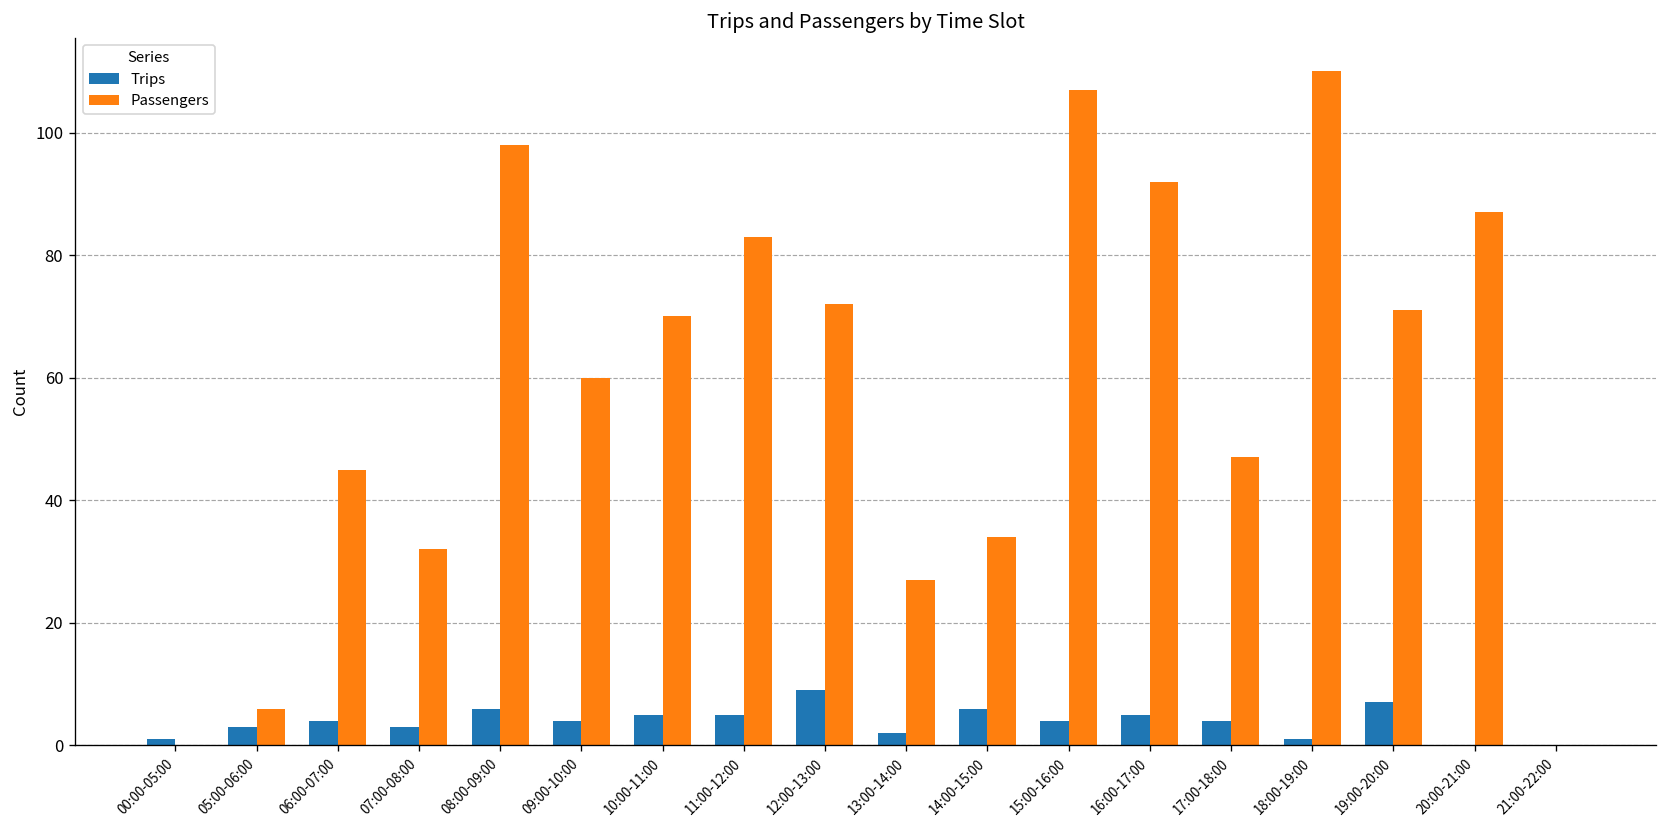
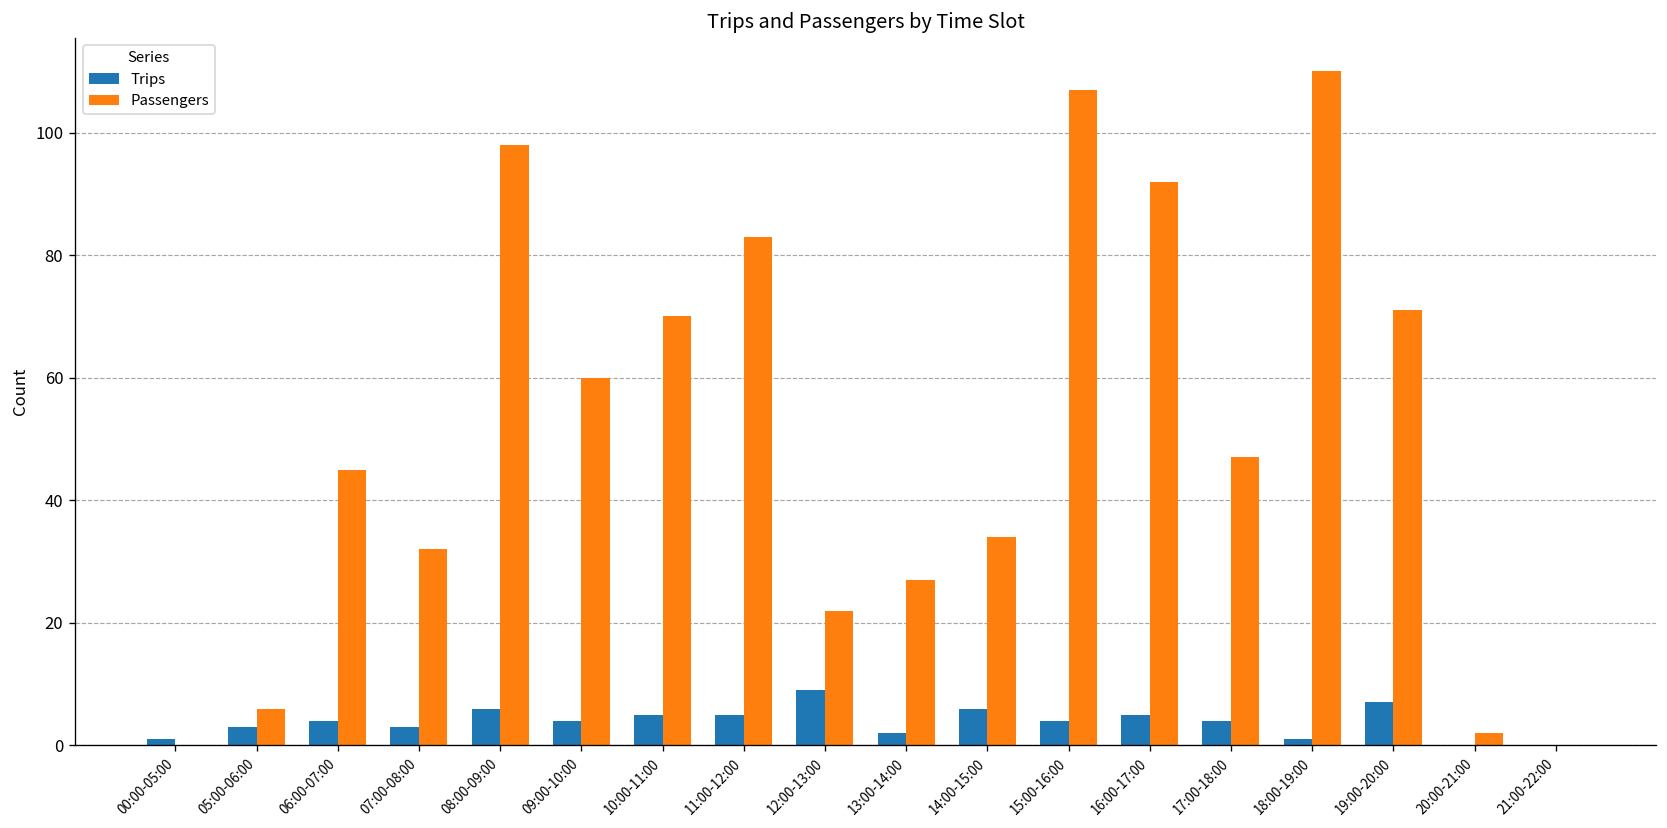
  {
    "Trips": {
      "00:00-05:00": 1,
      "05:00-06:00": 3,
      "06:00-07:00": 4,
      "07:00-08:00": 3,
      "08:00-09:00": 6,
      "09:00-10:00": 4,
      "10:00-11:00": 5,
      "11:00-12:00": 5,
      "12:00-13:00": 9,
      "13:00-14:00": 2,
      "14:00-15:00": 6,
      "15:00-16:00": 4,
      "16:00-17:00": 5,
      "17:00-18:00": 4,
      "18:00-19:00": 1,
      "19:00-20:00": 7,
      "20:00-21:00": 0,
      "21:00-22:00": 0
    },
    "Passengers": {
      "00:00-05:00": 0,
      "05:00-06:00": 6,
      "06:00-07:00": 45,
      "07:00-08:00": 32,
      "08:00-09:00": 98,
      "09:00-10:00": 60,
      "10:00-11:00": 70,
      "11:00-12:00": 83,
-     "12:00-13:00": 72,
+     "12:00-13:00": 22,
      "13:00-14:00": 27,
      "14:00-15:00": 34,
      "15:00-16:00": 107,
      "16:00-17:00": 92,
      "17:00-18:00": 47,
      "18:00-19:00": 110,
      "19:00-20:00": 71,
-     "20:00-21:00": 87,
+     "20:00-21:00": 2,
      "21:00-22:00": 0
    }
  }
